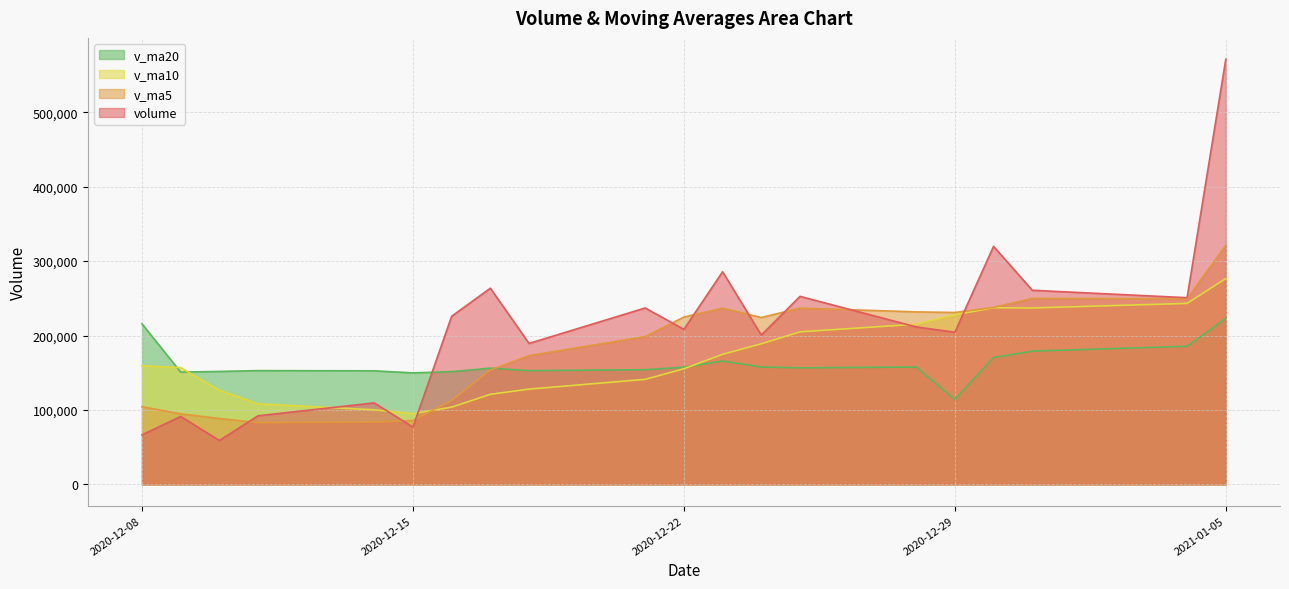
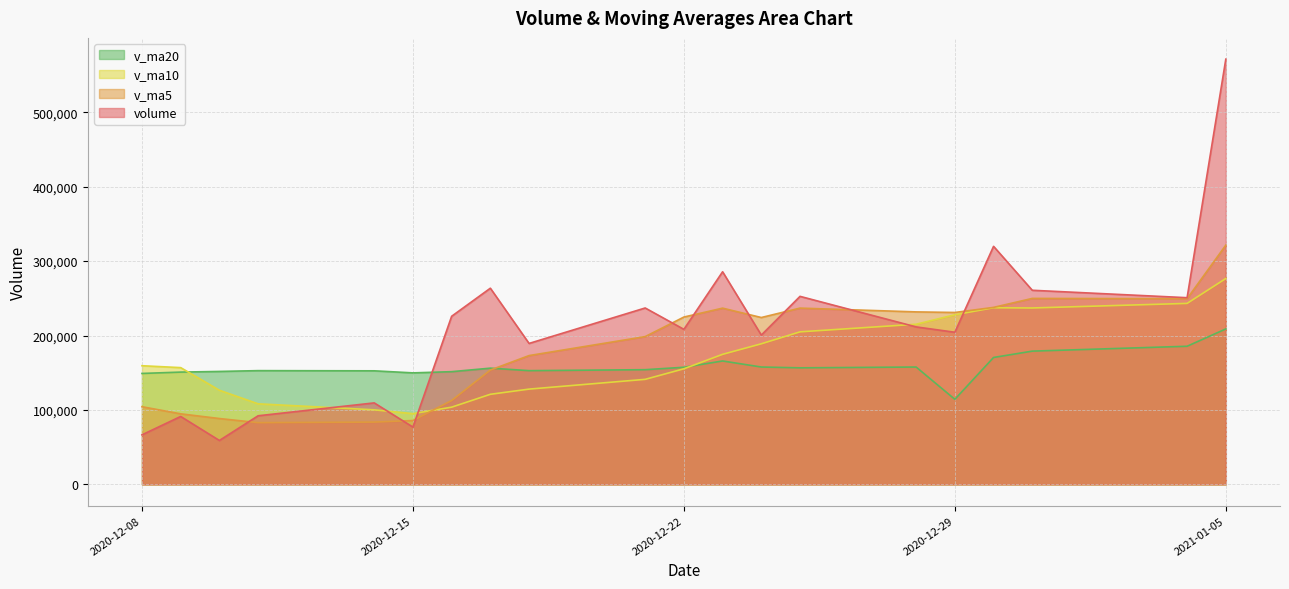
  {
    "v_ma20": {
-     "2020-12-08": "220,000",
+     "2020-12-08": "150,000",
      "2020-12-15": "150,000",
      "2020-12-29": "110,000",
-     "2021-01-05": "220,000"
+     "2021-01-05": "210,000"
    }
  }
